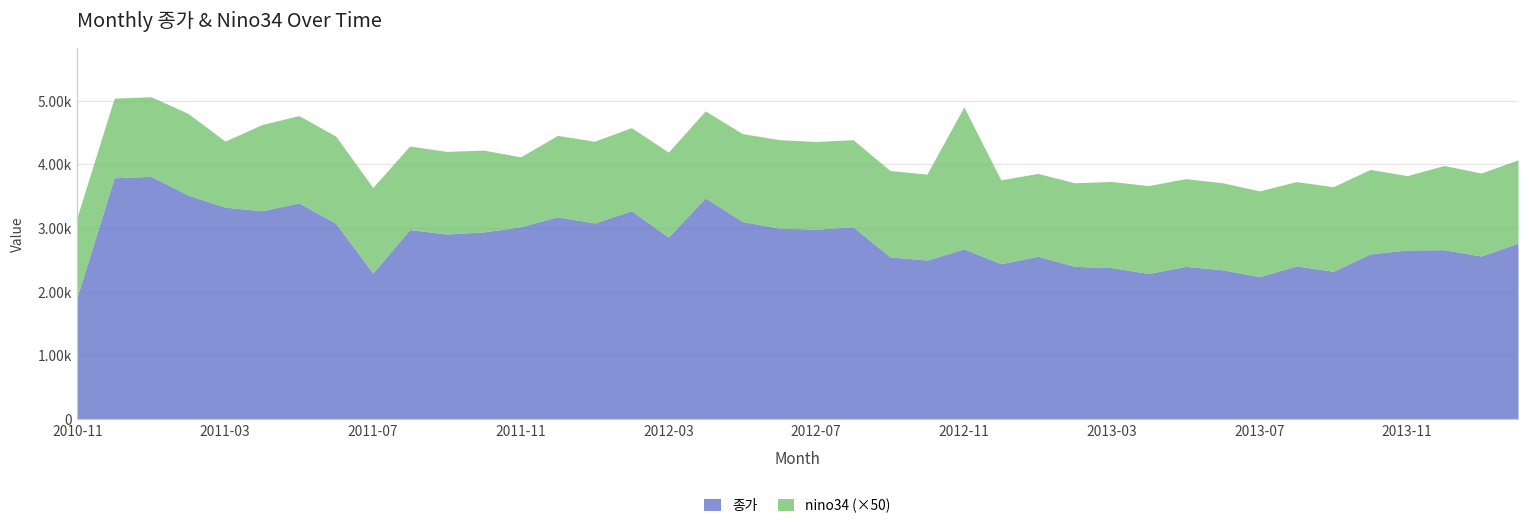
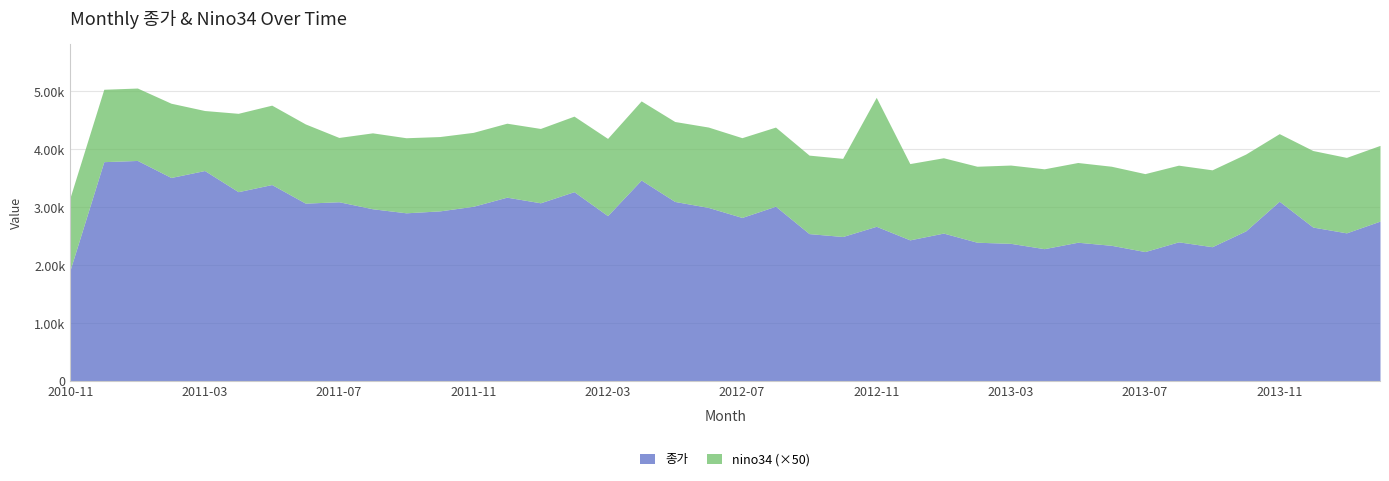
  {
    "종가": {
      "2010-11": 1900,
-     "2011-03": 3300,
-     "2011-07": 2300,
+     "2011-03": 3600,
+     "2011-07": 3100,
      "2011-11": 3000,
      "2012-03": 2900,
-     "2012-07": 3000,
+     "2012-07": 2800,
      "2012-11": 2700,
      "2013-03": 2400,
      "2013-07": 2200,
-     "2013-11": 2700
+     "2013-11": 3100
    },
    "nino34 (×50)": {
      "2010-11": 1300,
      "2011-03": 1000,
-     "2011-07": 1300,
-     "2011-11": 1100,
+     "2011-07": 1100,
+     "2011-11": 1300,
      "2012-03": 1300,
      "2012-07": 1400,
      "2012-11": 2200,
      "2013-03": 1400,
      "2013-07": 1300,
      "2013-11": 1200
    }
  }
